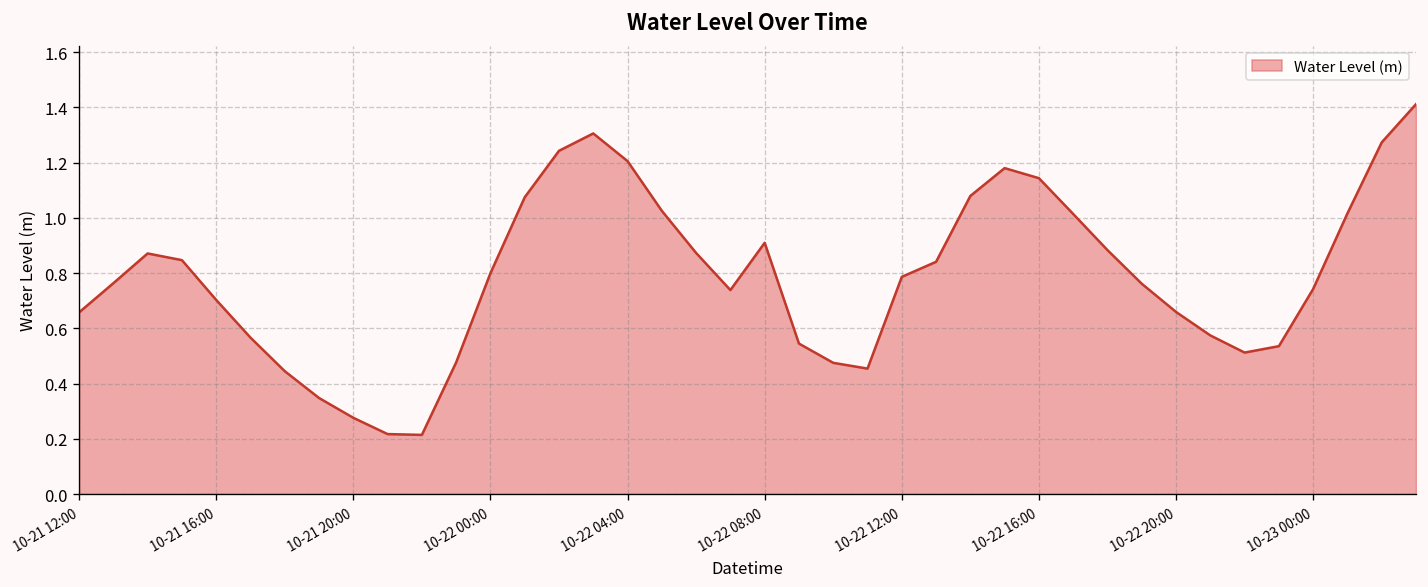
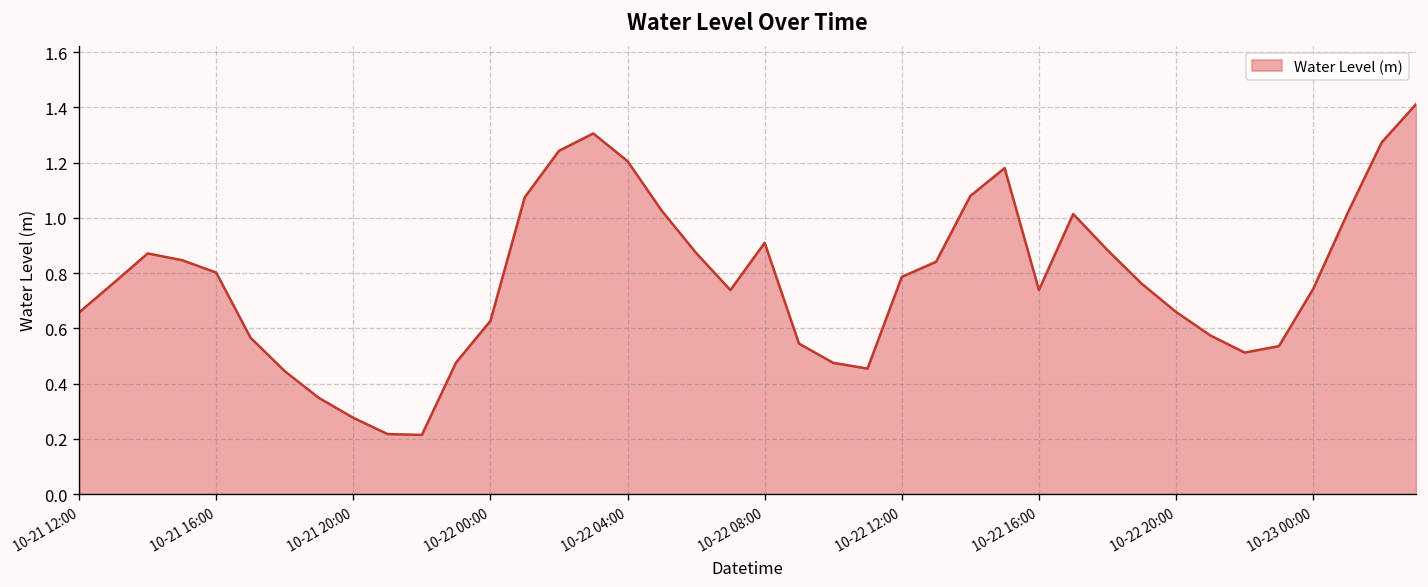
  {
    "10-21 12:00": 0.66,
-   "10-21 16:00": 0.70,
+   "10-21 16:00": 0.80,
    "10-21 20:00": 0.28,
-   "10-22 00:00": 0.80,
+   "10-22 00:00": 0.63,
    "10-22 04:00": 1.21,
    "10-22 08:00": 0.91,
    "10-22 12:00": 0.79,
-   "10-22 16:00": 1.14,
+   "10-22 16:00": 0.74,
    "10-22 20:00": 0.66,
    "10-23 00:00": 0.74
  }
